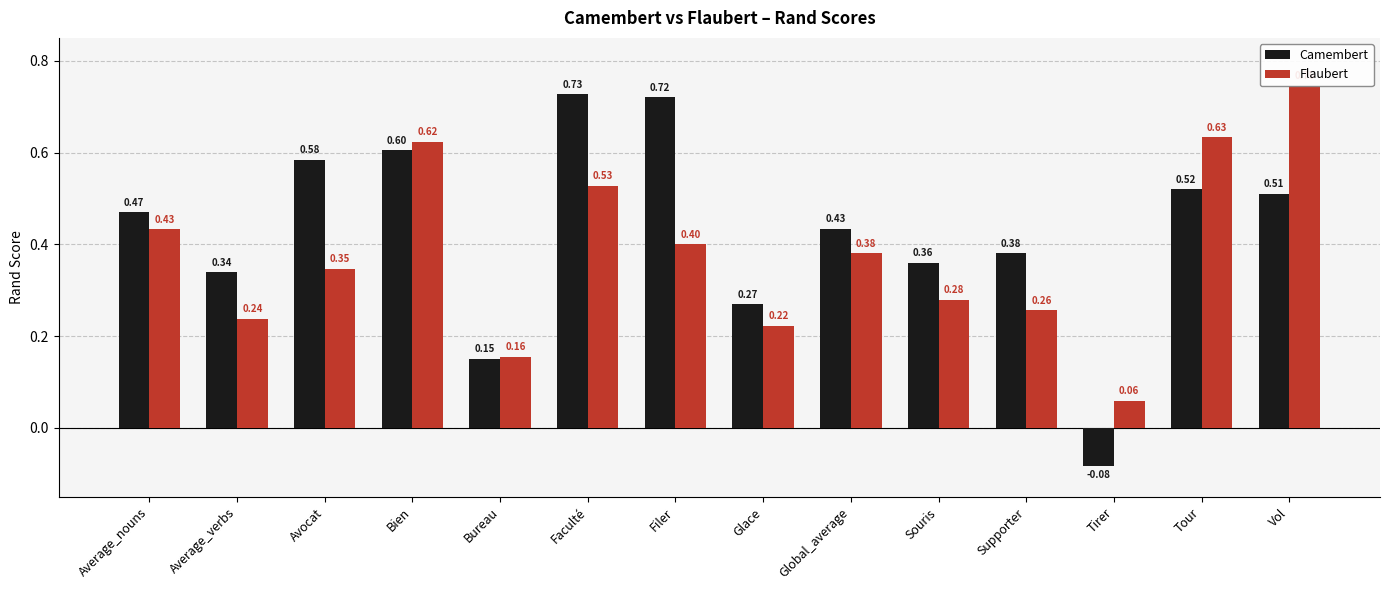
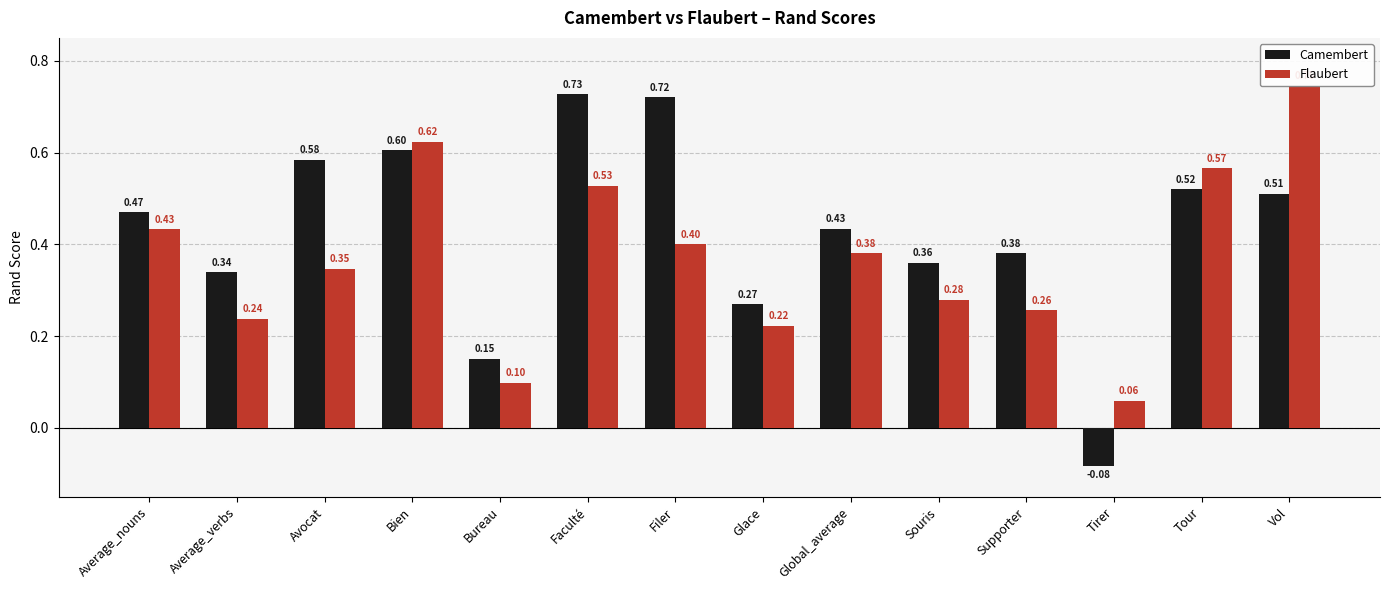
  {
    "Camembert": {
      "Average_nouns": 0.47,
      "Average_verbs": 0.34,
      "Avocat": 0.58,
      "Bien": 0.60,
      "Bureau": 0.15,
      "Faculté": 0.73,
      "Filer": 0.72,
      "Glace": 0.27,
      "Global_average": 0.43,
      "Souris": 0.36,
      "Supporter": 0.38,
      "Tirer": -0.08,
      "Tour": 0.52,
      "Vol": 0.51
    },
    "Flaubert": {
      "Average_nouns": 0.43,
      "Average_verbs": 0.24,
      "Avocat": 0.35,
      "Bien": 0.62,
-     "Bureau": 0.16,
+     "Bureau": 0.10,
      "Faculté": 0.53,
      "Filer": 0.40,
      "Glace": 0.22,
      "Global_average": 0.38,
      "Souris": 0.28,
      "Supporter": 0.26,
      "Tirer": 0.06,
-     "Tour": 0.63
+     "Tour": 0.57
    }
  }
